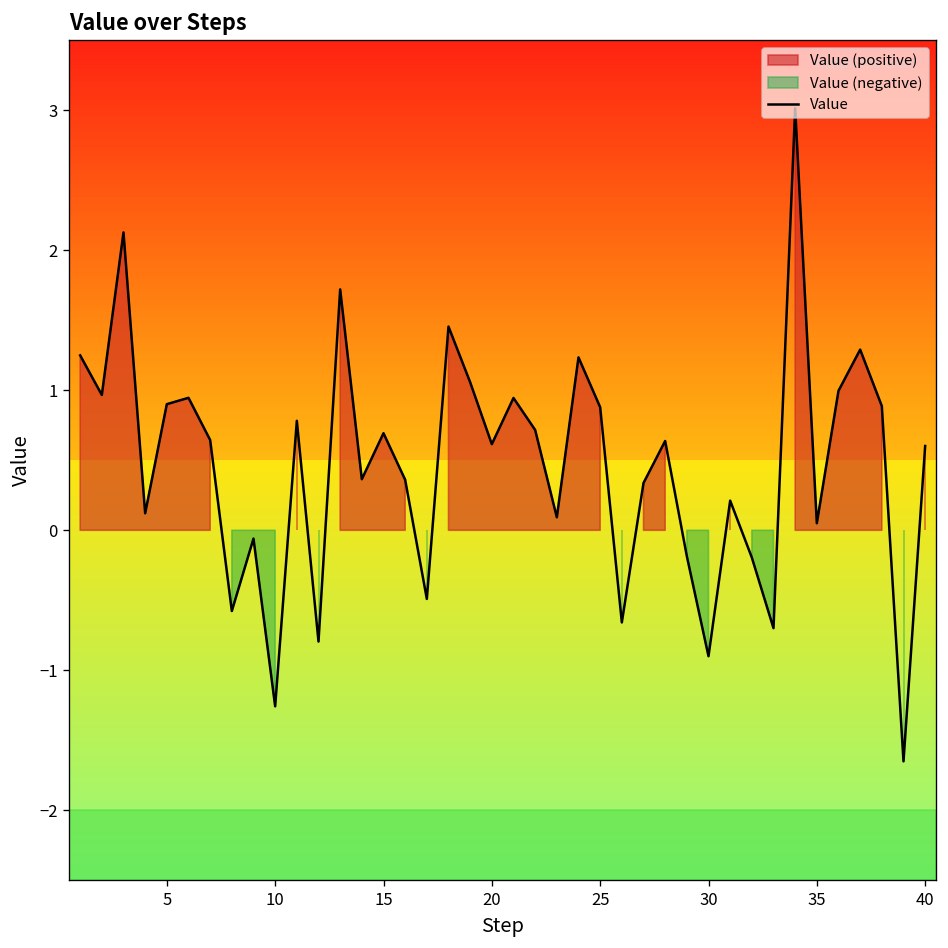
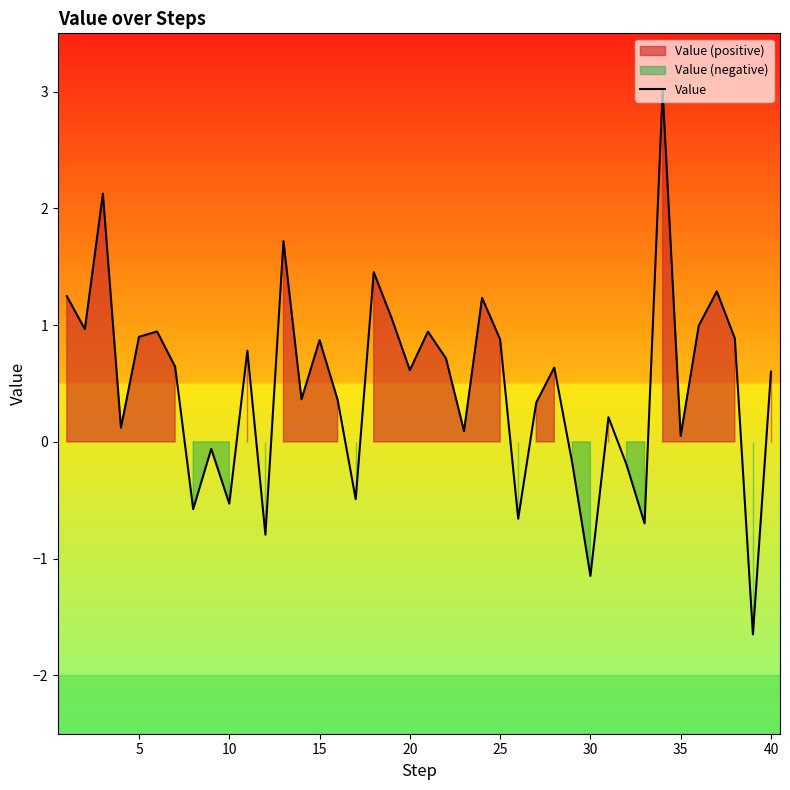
  {
    "5": 0.90,
-   "10": -1.26,
-   "15": 0.69,
+   "10": -0.53,
+   "15": 0.87,
    "20": 0.61,
    "25": 0.88,
-   "30": -0.90,
+   "30": -1.15,
    "35": 0.05,
    "40": 0.60
  }
